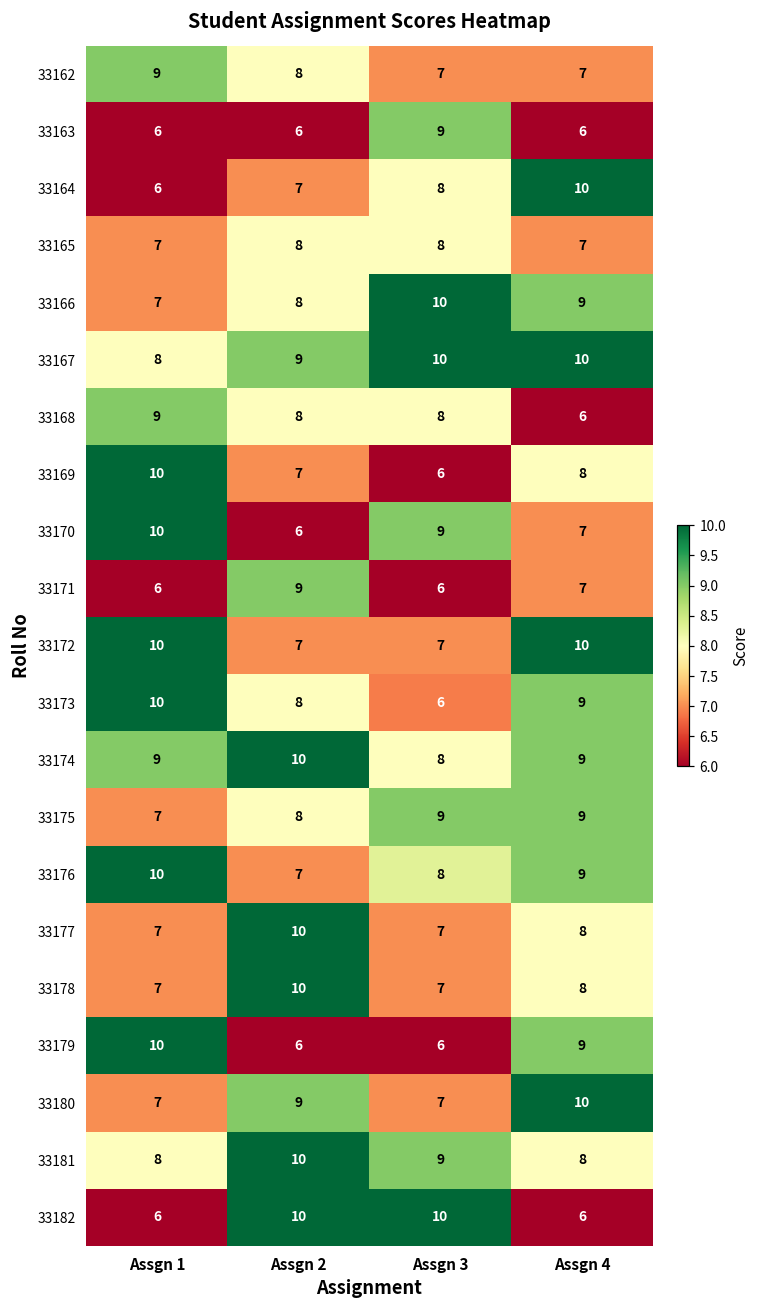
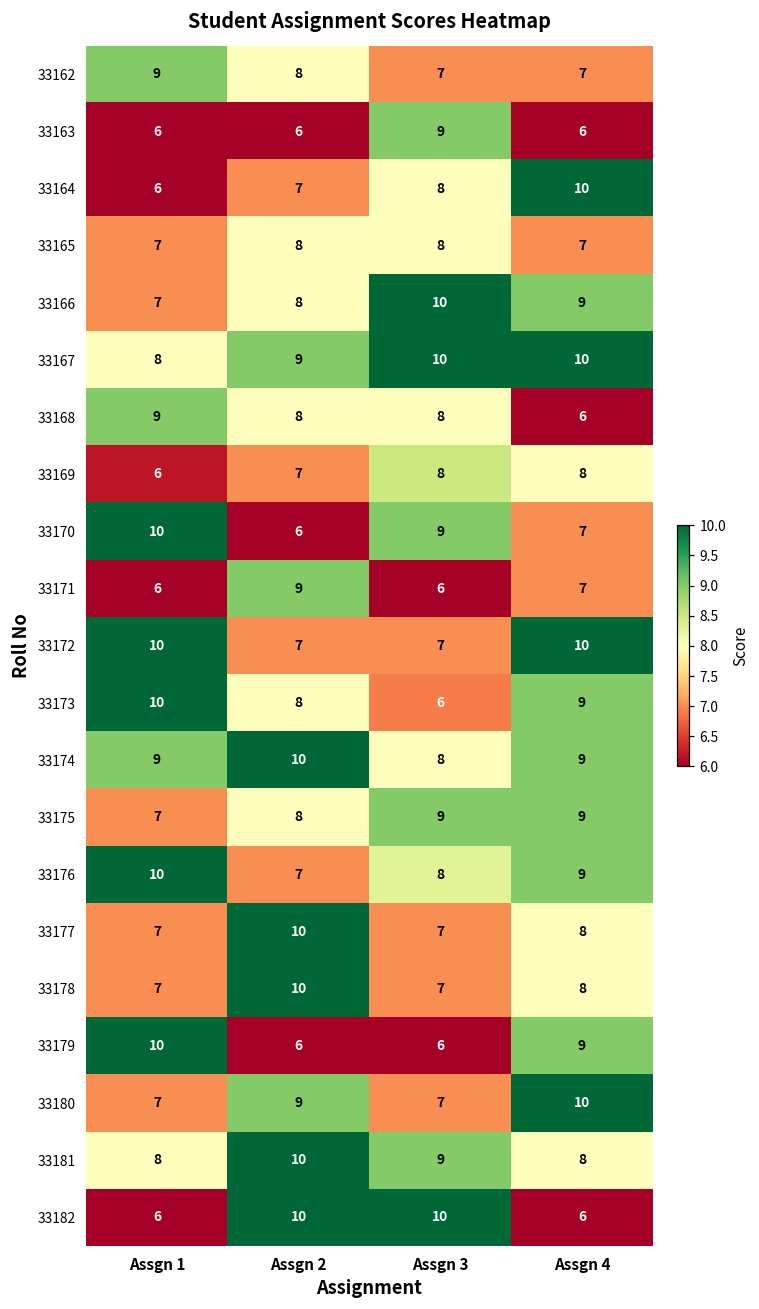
  {
    "33162": {
      "Assgn 1": 9,
      "Assgn 2": 8,
      "Assgn 3": 7,
      "Assgn 4": 7
    },
    "33163": {
      "Assgn 1": 6,
      "Assgn 2": 6,
      "Assgn 3": 9,
      "Assgn 4": 6
    },
    "33164": {
      "Assgn 1": 6,
      "Assgn 2": 7,
      "Assgn 3": 8,
      "Assgn 4": 10
    },
    "33165": {
      "Assgn 1": 7,
      "Assgn 2": 8,
      "Assgn 3": 8,
      "Assgn 4": 7
    },
    "33166": {
      "Assgn 1": 7,
      "Assgn 2": 8,
      "Assgn 3": 10,
      "Assgn 4": 9
    },
    "33167": {
      "Assgn 1": 8,
      "Assgn 2": 9,
      "Assgn 3": 10,
      "Assgn 4": 10
    },
    "33168": {
      "Assgn 1": 9,
      "Assgn 2": 8,
      "Assgn 3": 8,
      "Assgn 4": 6
    },
    "33169": {
-     "Assgn 1": 10,
+     "Assgn 1": 6,
      "Assgn 2": 7,
-     "Assgn 3": 6,
+     "Assgn 3": 8,
      "Assgn 4": 8
    },
    "33170": {
      "Assgn 1": 10,
      "Assgn 2": 6,
      "Assgn 3": 9,
      "Assgn 4": 7
    },
    "33171": {
      "Assgn 1": 6,
      "Assgn 2": 9,
      "Assgn 3": 6,
      "Assgn 4": 7
    },
    "33172": {
      "Assgn 1": 10,
      "Assgn 2": 7,
      "Assgn 3": 7,
      "Assgn 4": 10
    },
    "33173": {
      "Assgn 1": 10,
      "Assgn 2": 8,
      "Assgn 3": 6,
      "Assgn 4": 9
    },
    "33174": {
      "Assgn 1": 9,
      "Assgn 2": 10,
      "Assgn 3": 8,
      "Assgn 4": 9
    },
    "33175": {
      "Assgn 1": 7,
      "Assgn 2": 8,
      "Assgn 3": 9,
      "Assgn 4": 9
    },
    "33176": {
      "Assgn 1": 10,
      "Assgn 2": 7,
      "Assgn 3": 8,
      "Assgn 4": 9
    },
    "33177": {
      "Assgn 1": 7,
      "Assgn 2": 10,
      "Assgn 3": 7,
      "Assgn 4": 8
    },
    "33178": {
      "Assgn 1": 7,
      "Assgn 2": 10,
      "Assgn 3": 7,
      "Assgn 4": 8
    },
    "33179": {
      "Assgn 1": 10,
      "Assgn 2": 6,
      "Assgn 3": 6,
      "Assgn 4": 9
    },
    "33180": {
      "Assgn 1": 7,
      "Assgn 2": 9,
      "Assgn 3": 7,
      "Assgn 4": 10
    },
    "33181": {
      "Assgn 1": 8,
      "Assgn 2": 10,
      "Assgn 3": 9,
      "Assgn 4": 8
    },
    "33182": {
      "Assgn 1": 6,
      "Assgn 2": 10,
      "Assgn 3": 10,
      "Assgn 4": 6
    }
  }
